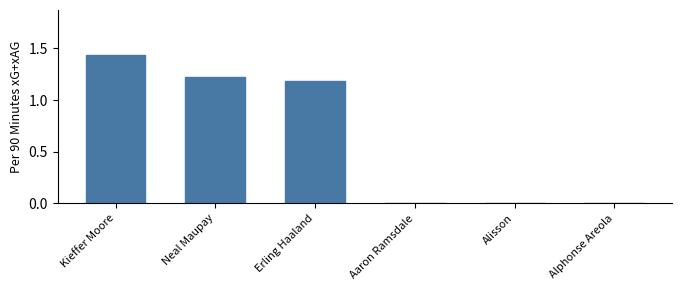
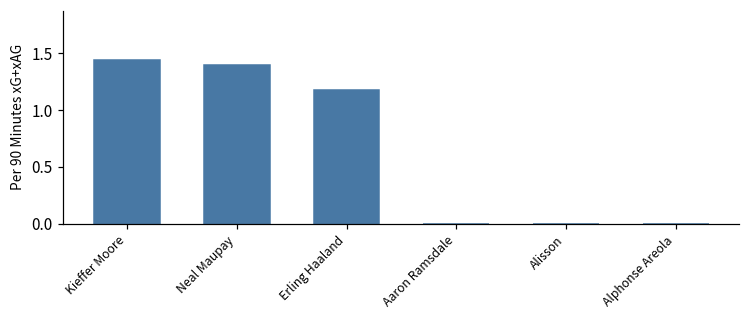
  {
    "Kieffer Moore": 1.44,
-   "Neal Maupay": 1.22,
+   "Neal Maupay": 1.40,
    "Erling Haaland": 1.18,
    "Aaron Ramsdale": 0.00,
    "Alisson": 0.00,
    "Alphonse Areola": 0.00
  }
